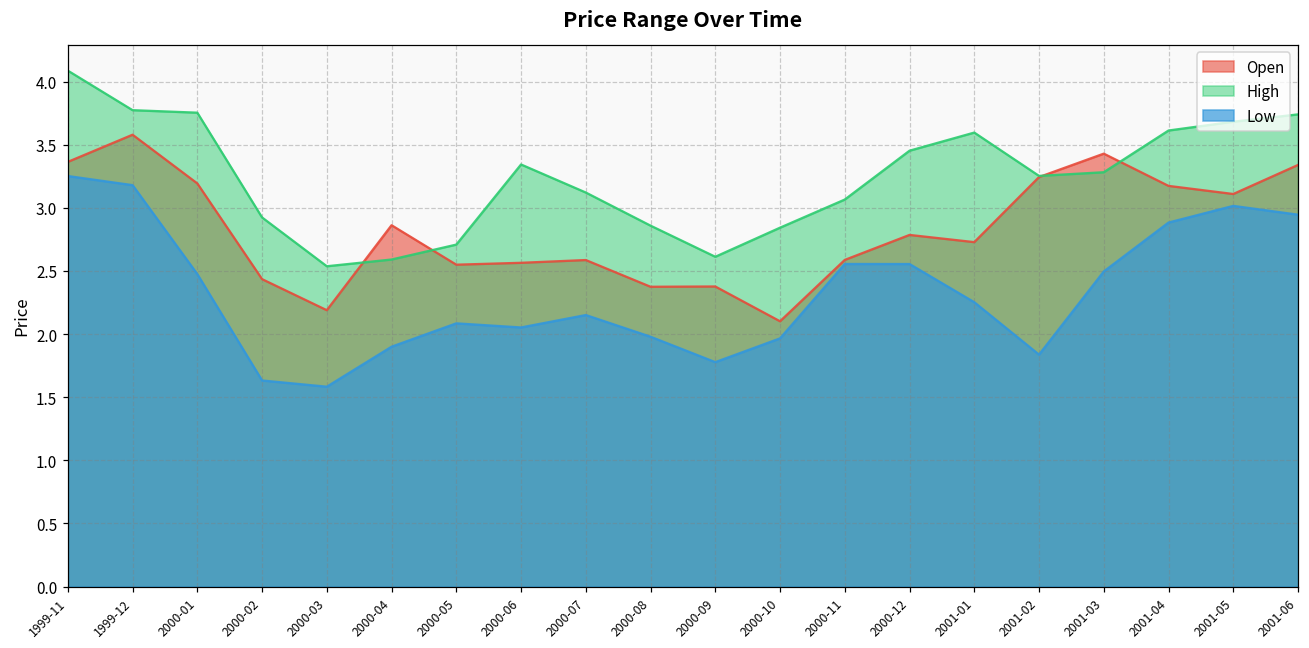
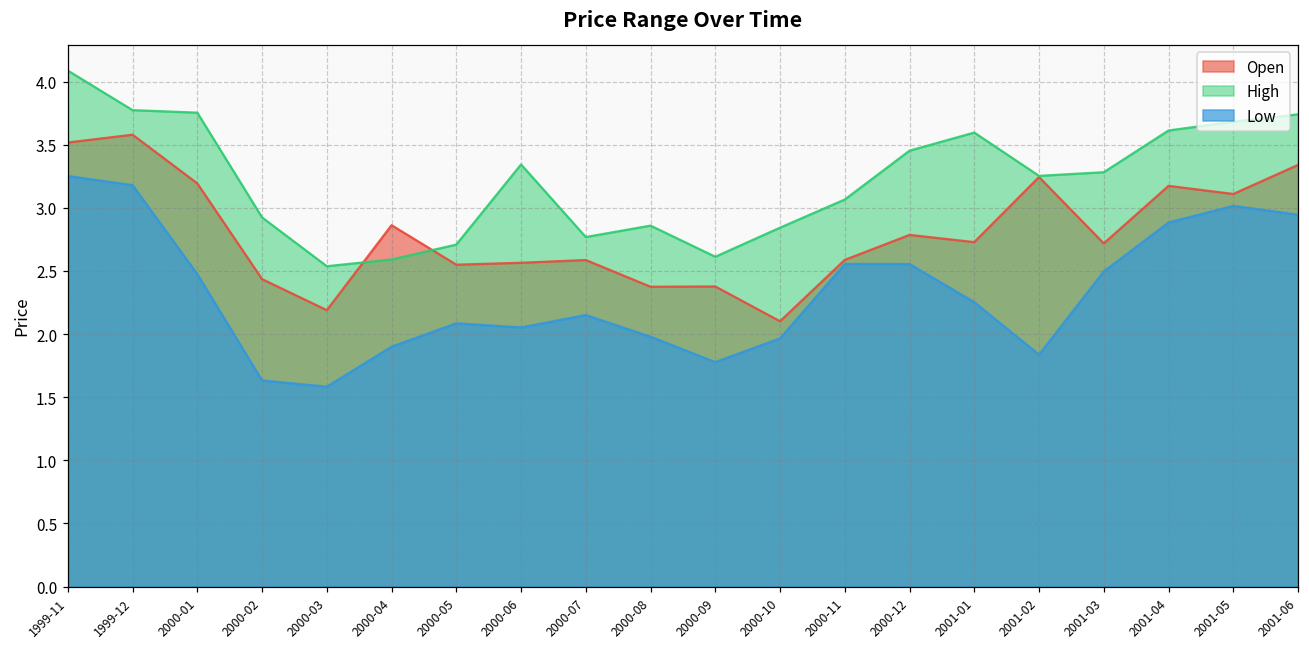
  {
    "Open": {
-     "1999-11": 3.36,
+     "1999-11": 3.52,
      "1999-12": 3.58,
      "2000-01": 3.19,
      "2000-02": 2.43,
      "2000-03": 2.19,
      "2000-04": 2.86,
      "2000-05": 2.55,
      "2000-06": 2.56,
      "2000-07": 2.59,
      "2000-08": 2.37,
      "2000-09": 2.38,
      "2000-10": 2.10,
      "2000-11": 2.59,
      "2000-12": 2.79,
      "2001-01": 2.73,
-     "2001-03": 3.43,
+     "2001-03": 2.72,
      "2001-04": 3.17,
      "2001-05": 3.11,
      "2001-06": 3.34
    },
    "High": {
      "1999-11": 4.09,
      "1999-12": 3.77,
      "2000-01": 3.75,
      "2000-02": 2.92,
      "2000-03": 2.54,
      "2000-04": 2.59,
      "2000-05": 2.71,
      "2000-06": 3.34,
-     "2000-07": 3.12,
+     "2000-07": 2.77,
      "2000-08": 2.86,
      "2000-09": 2.61,
      "2000-10": 2.84,
      "2000-11": 3.07,
      "2000-12": 3.45,
      "2001-01": 3.60,
      "2001-03": 3.28,
      "2001-04": 3.61,
      "2001-06": 3.74
    },
    "Low": {
      "1999-11": 3.25,
      "1999-12": 3.18,
      "2000-01": 2.47,
      "2000-02": 1.63,
      "2000-03": 1.58,
      "2000-04": 1.90,
      "2000-05": 2.08,
      "2000-06": 2.05,
      "2000-07": 2.15,
      "2000-08": 1.98,
      "2000-09": 1.78,
      "2000-10": 1.97,
      "2000-11": 2.56,
      "2000-12": 2.55,
      "2001-01": 2.25,
      "2001-02": 1.84,
      "2001-03": 2.50,
      "2001-04": 2.88,
      "2001-05": 3.02,
      "2001-06": 2.95
    }
  }
